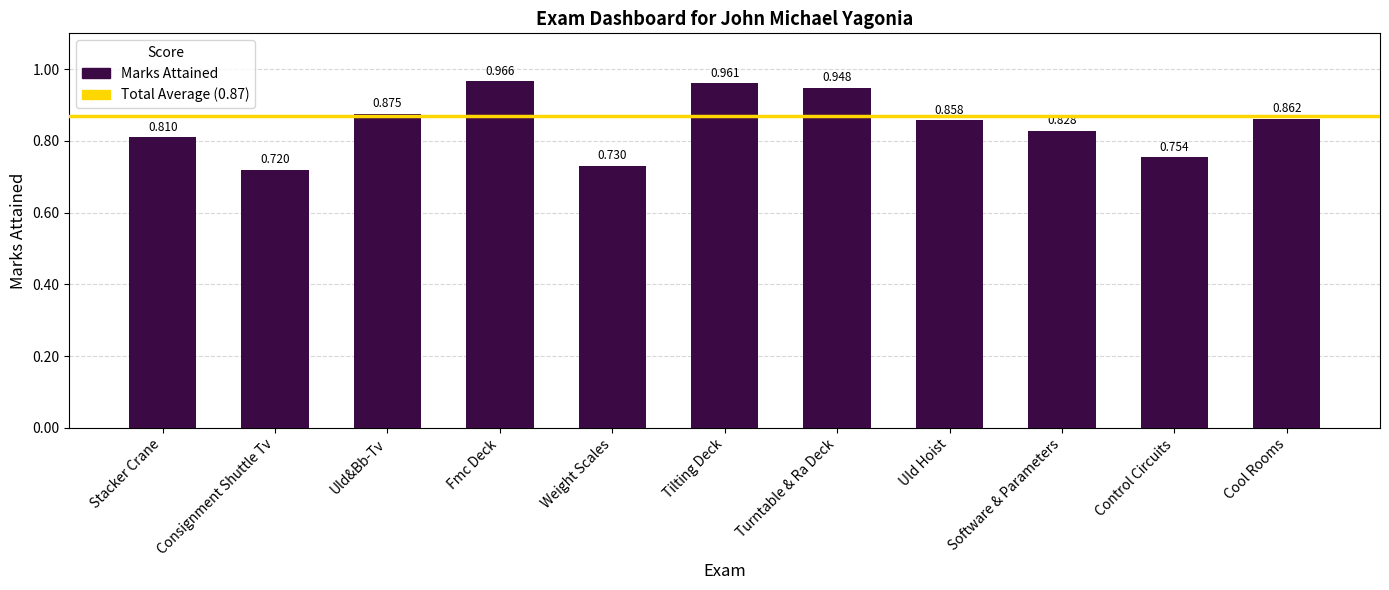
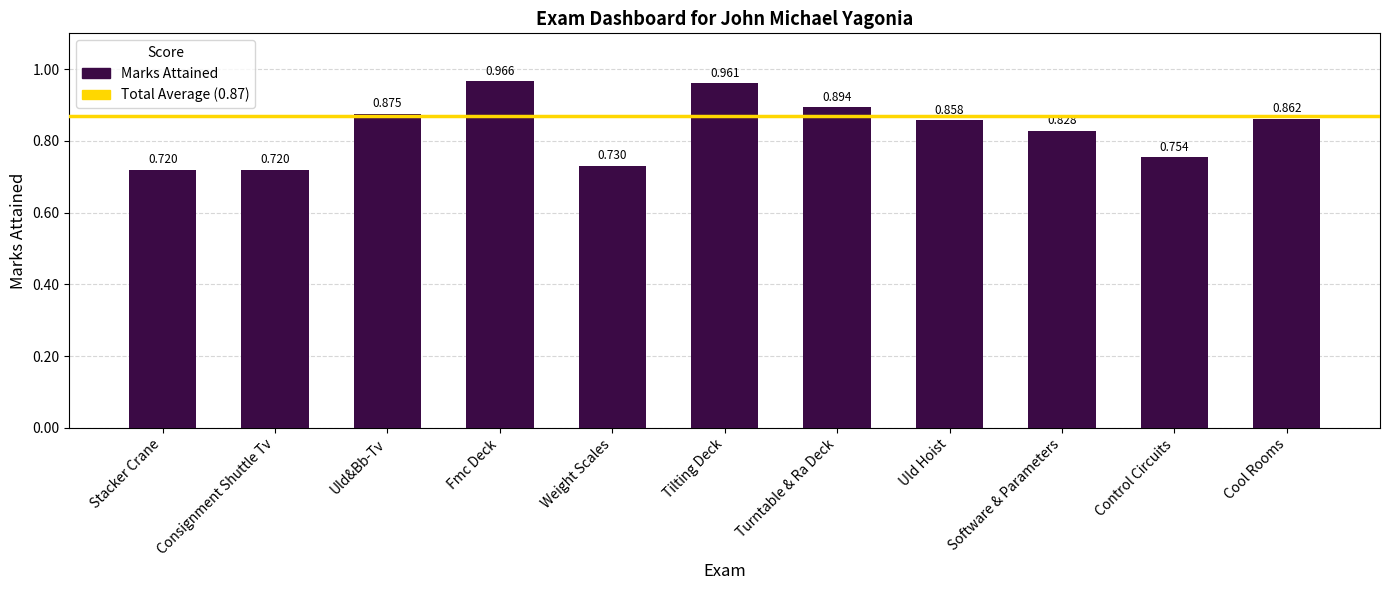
  {
-   "Stacker Crane": 0.810,
+   "Stacker Crane": 0.720,
    "Consignment Shuttle Tv": 0.720,
    "Uld&Bb-Tv": 0.875,
    "Fmc Deck": 0.966,
    "Weight Scales": 0.730,
    "Tilting Deck": 0.961,
-   "Turntable & Ra Deck": 0.948,
+   "Turntable & Ra Deck": 0.894,
    "Uld Hoist": 0.858,
    "Software & Parameters": 0.828,
    "Control Circuits": 0.754,
    "Cool Rooms": 0.862
  }
